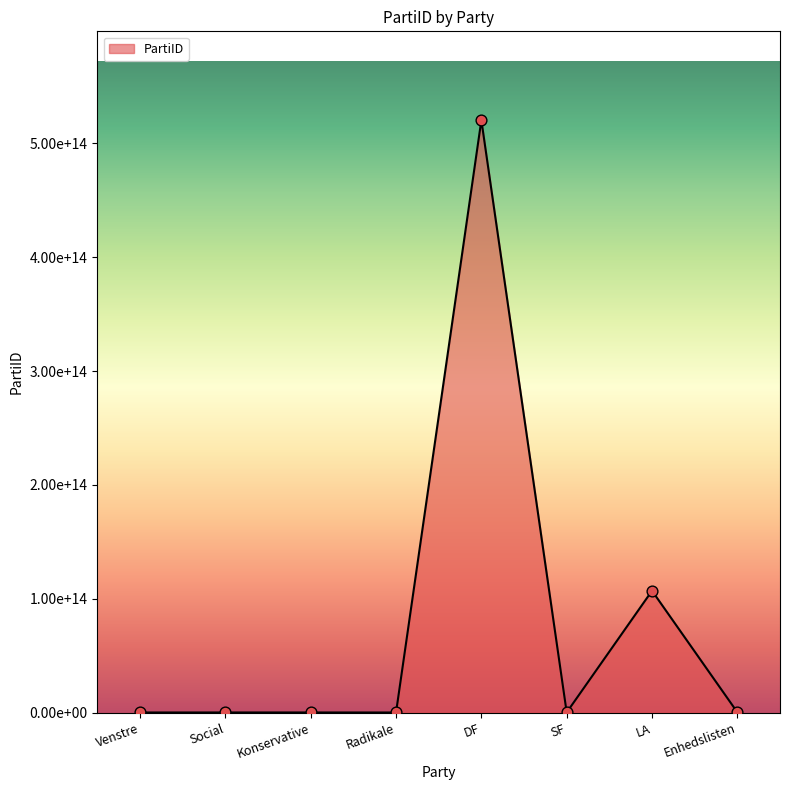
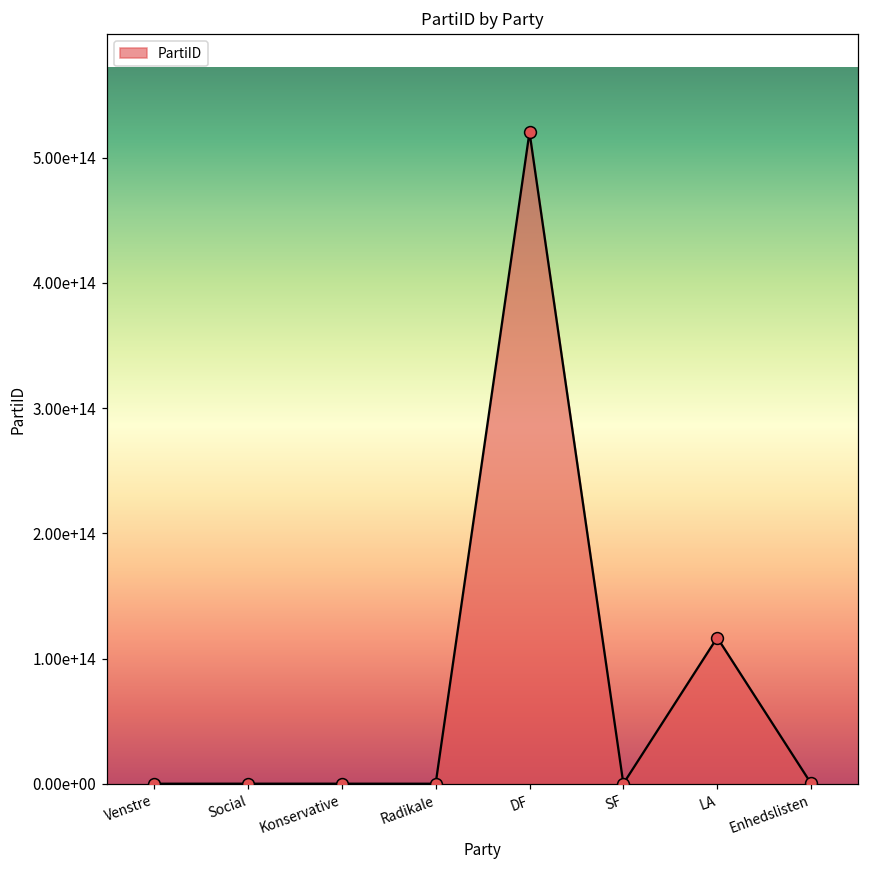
  {
    "Venstre": 0,
    "Social": 0,
    "Konservative": 0,
    "Radikale": 0,
    "DF": 520000000000000,
    "SF": 0,
-   "LA": 107000000000000,
+   "LA": 117000000000000,
    "Enhedslisten": 0
  }
